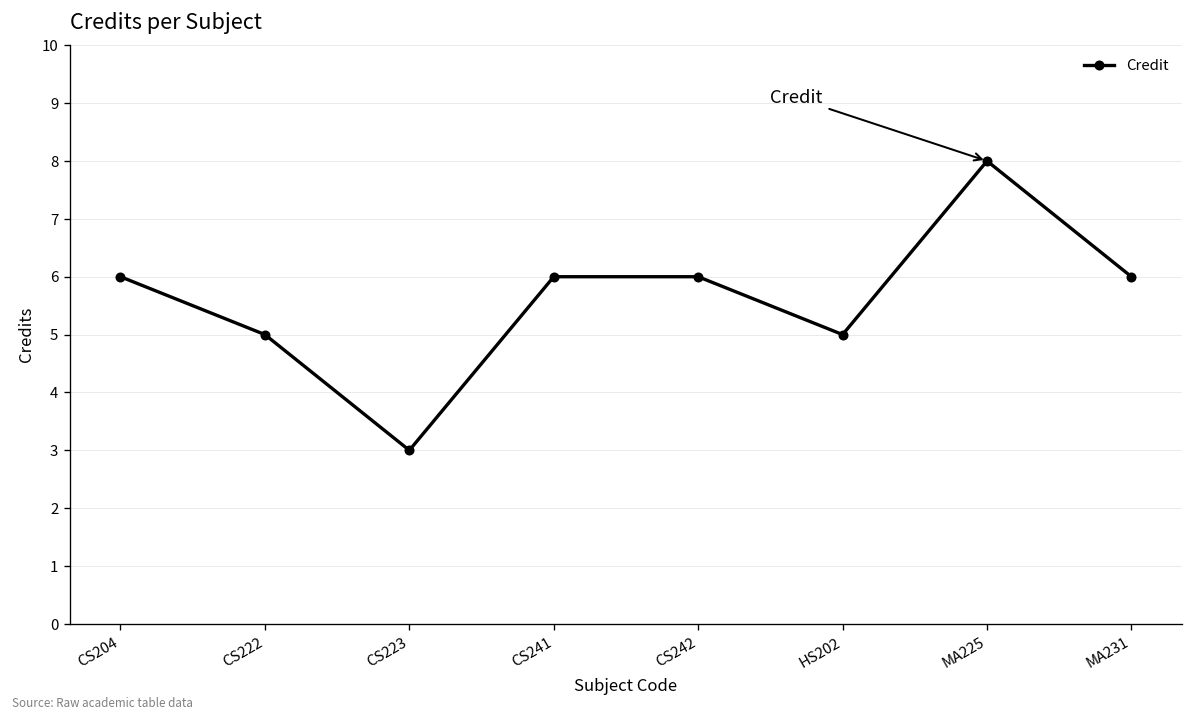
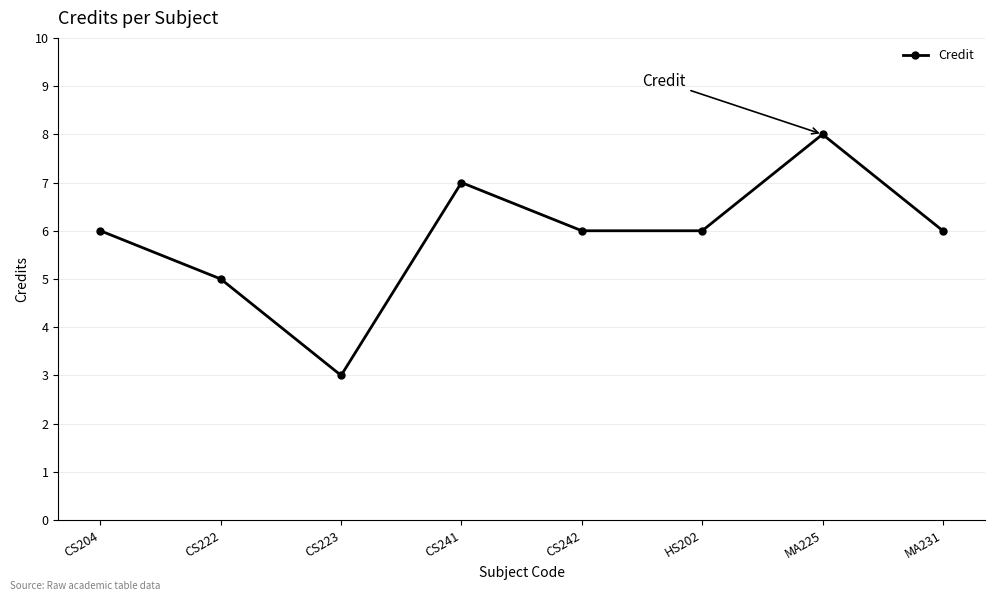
  {
    "CS204": 6,
    "CS222": 5,
    "CS223": 3,
-   "CS241": 6,
+   "CS241": 7,
    "CS242": 6,
-   "HS202": 5,
+   "HS202": 6,
    "MA225": 8,
    "MA231": 6
  }
